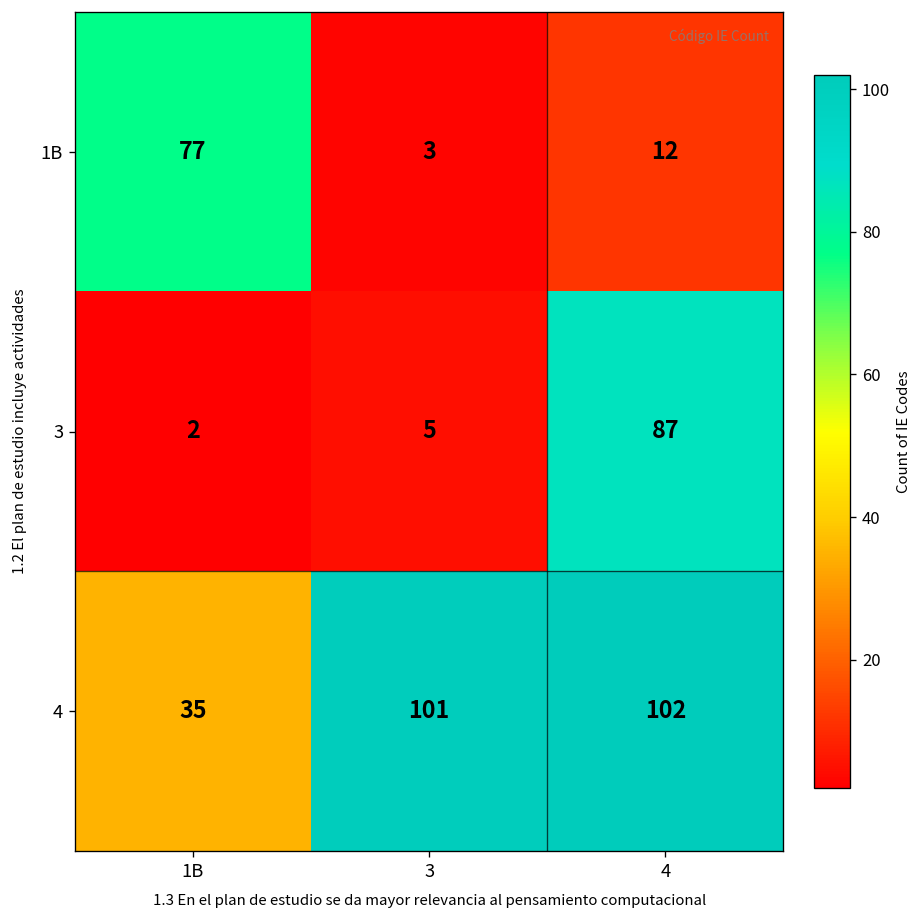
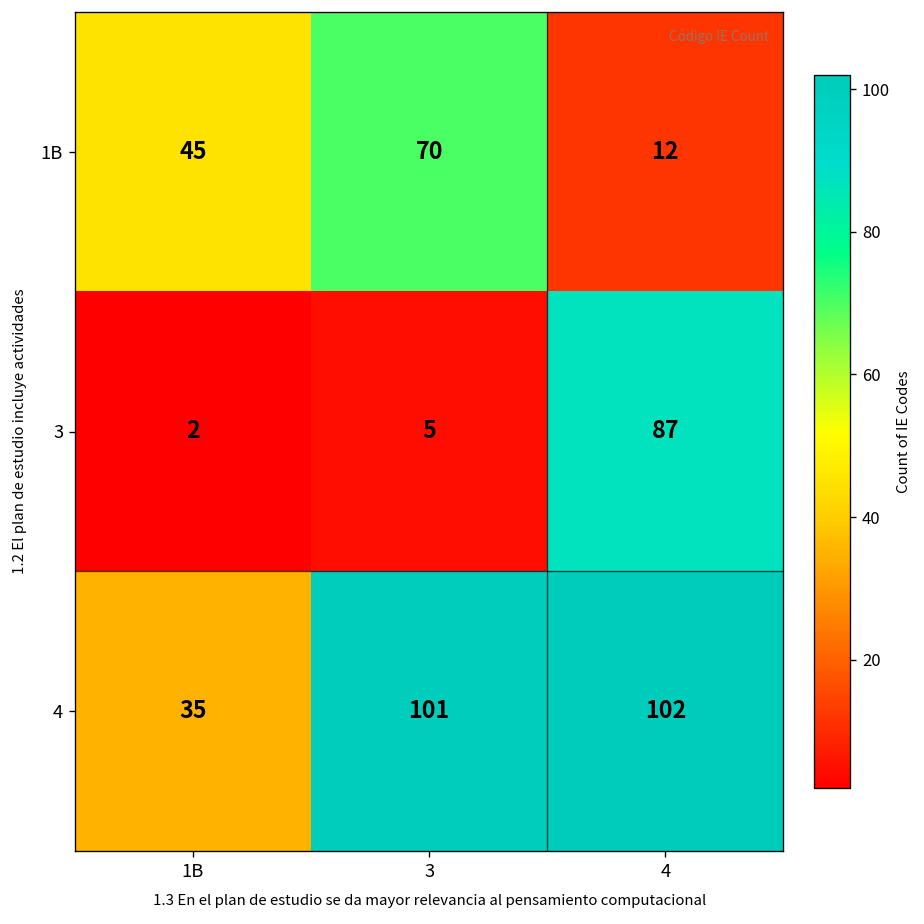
  {
    "1B": {
-     "1B": 77,
-     "3": 3
+     "1B": 45,
+     "3": 70
    },
    "3": {
      "1B": 2,
      "3": 5,
      "4": 87
    },
    "4": {
      "1B": 35,
      "3": 101,
      "4": 102
    }
  }
